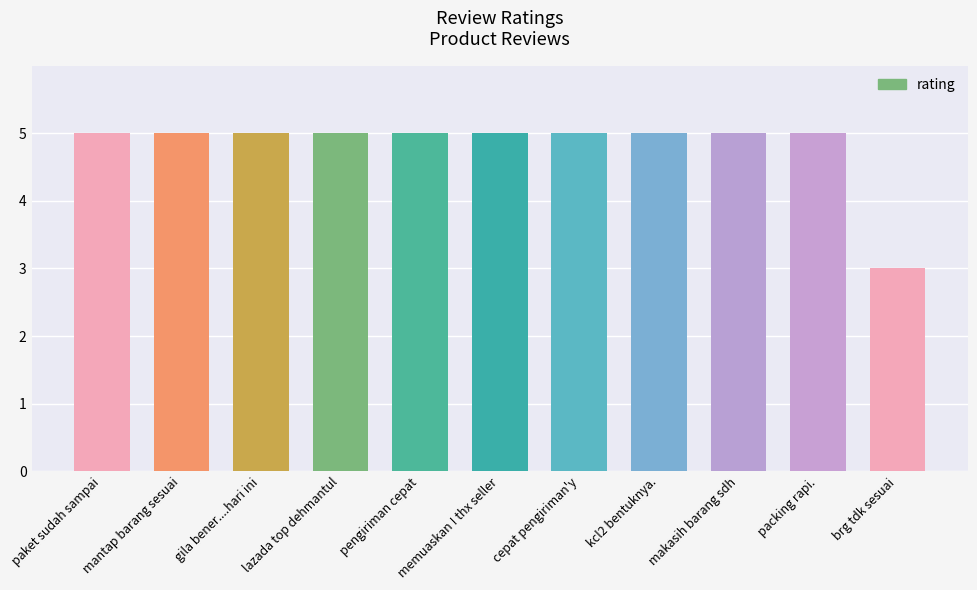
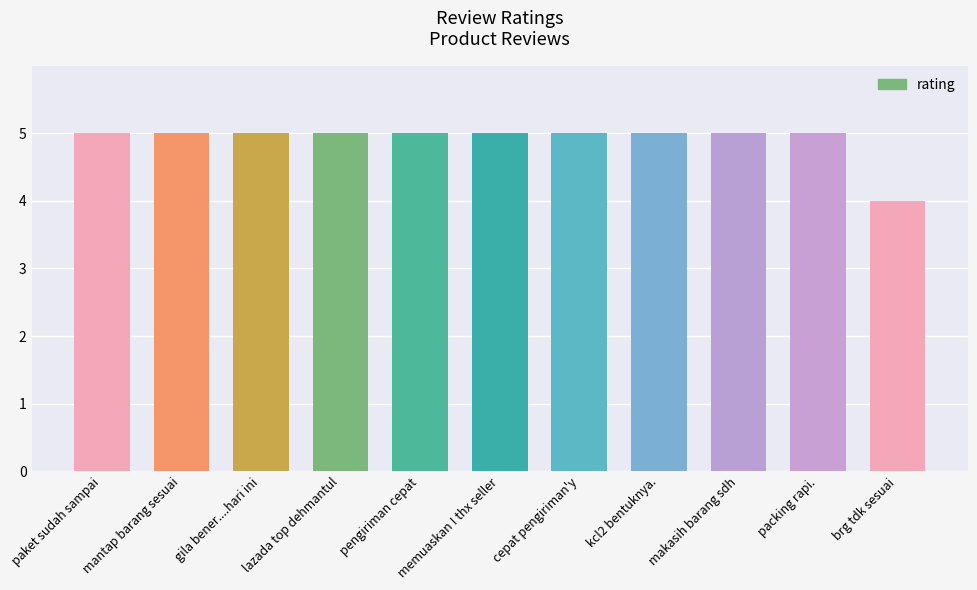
  {
    "paket sudah sampai": 5,
    "mantap barang sesuai": 5,
    "gila bener....hari ini": 5,
    "lazada top dehmantul": 5,
    "pengiriman cepat": 5,
    "memuaskan ! thx seller": 5,
    "cepat pengiriman'y": 5,
    "kcl2 bentuknya.": 5,
    "makasih barang sdh": 5,
    "packing rapi.": 5,
-   "brg tdk sesuai": 3
+   "brg tdk sesuai": 4
  }
